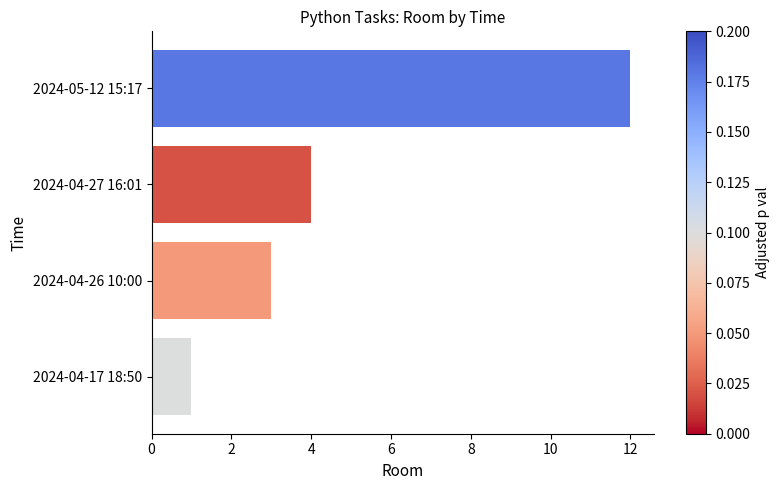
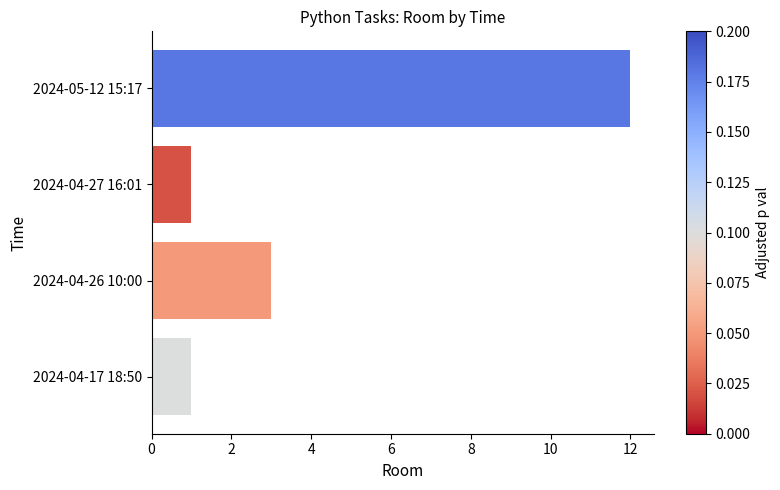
  {
    "2024-05-12 15:17": 12,
-   "2024-04-27 16:01": 4,
+   "2024-04-27 16:01": 1,
    "2024-04-26 10:00": 3,
    "2024-04-17 18:50": 1
  }
